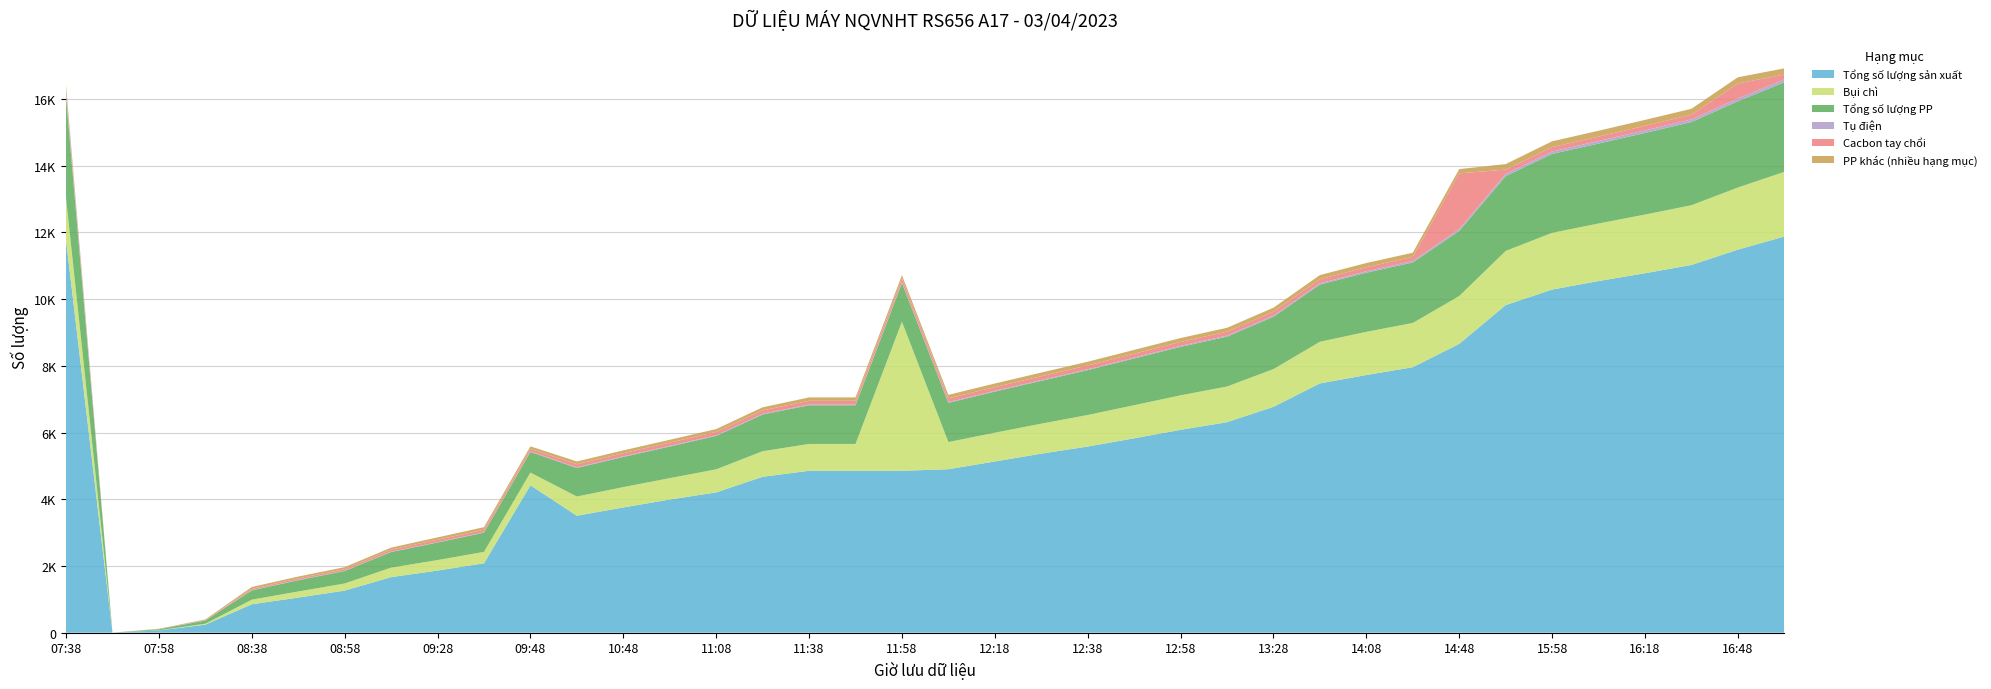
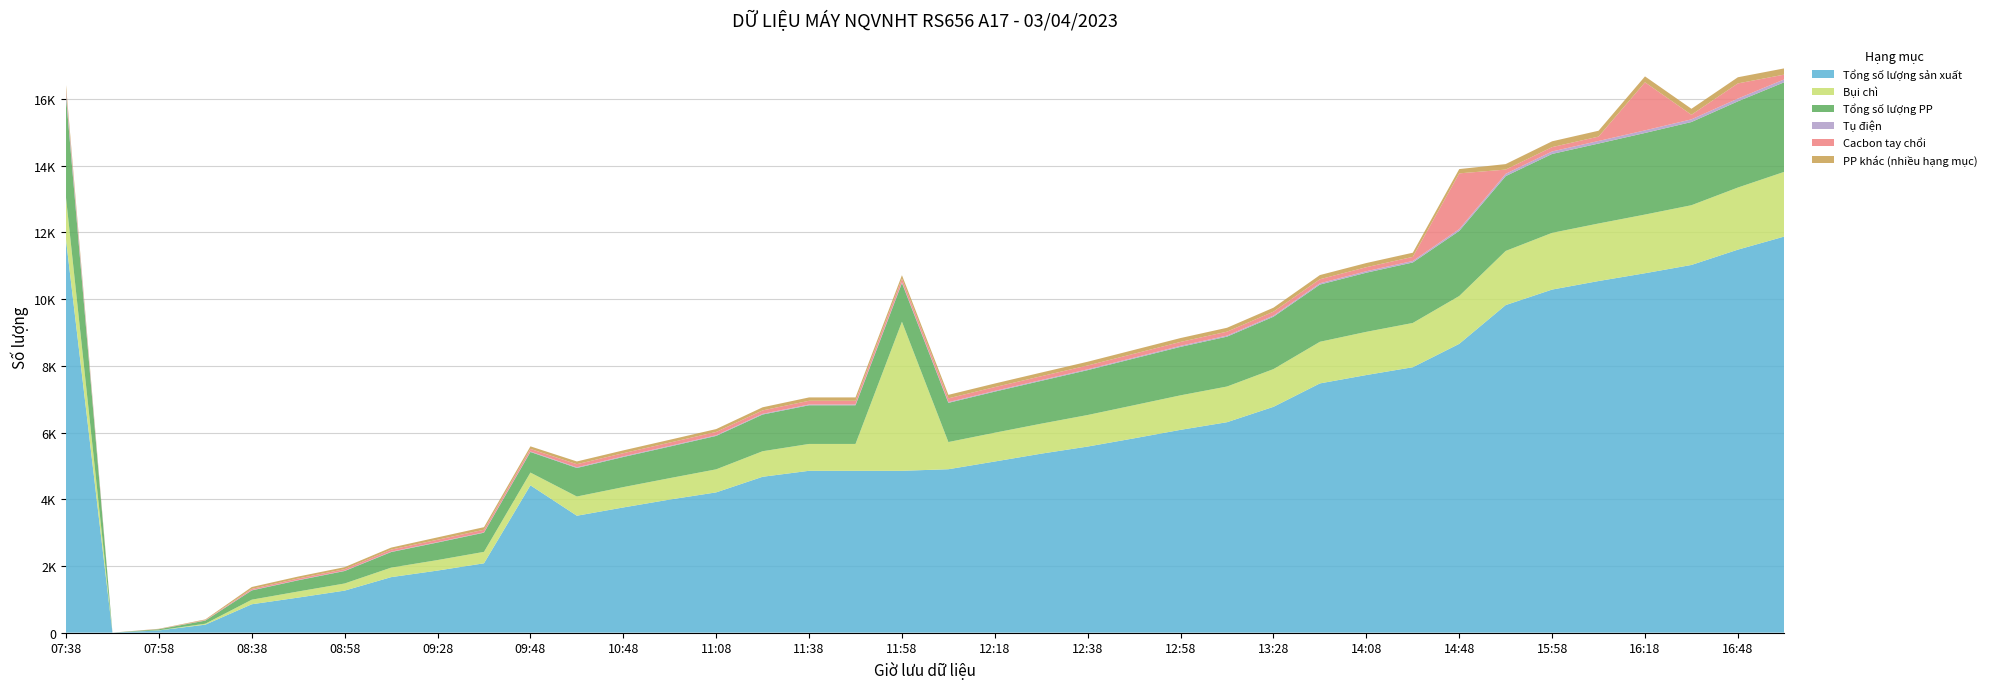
  {
    "Tổng số lượng sản xuất": {
      "07:38": 11800,
      "08:38": 900,
      "08:58": 1300,
      "09:28": 1900,
      "09:48": 4400,
      "10:48": 3800,
      "11:08": 4200,
      "11:38": 4900,
      "11:58": 4900,
      "12:18": 5100,
      "12:38": 5600,
      "12:58": 6100,
      "13:28": 6800,
      "14:08": 7700,
      "14:48": 8700,
      "15:58": 10300,
      "16:18": 10800,
      "16:48": 11500
    },
    "Bụi chì": {
      "07:38": 1300,
      "08:38": 100,
      "08:58": 200,
      "09:28": 300,
      "09:48": 400,
      "10:48": 600,
      "11:08": 700,
      "11:38": 800,
      "11:58": 4500,
      "12:18": 900,
      "12:38": 900,
      "12:58": 1000,
      "13:28": 1100,
      "14:08": 1300,
      "14:48": 1400,
      "15:58": 1700,
      "16:18": 1800,
      "16:48": 1900
    },
    "Tổng số lượng PP": {
      "07:38": 3000,
      "16:18": 2400,
      "16:48": 2600
    },
    "Tụ điện": {
      "16:18": 100,
      "16:48": 100
    },
    "Cacbon tay chổi": {
      "09:48": 100,
      "10:48": 100,
      "11:08": 100,
      "11:38": 100,
      "11:58": 100,
      "12:18": 100,
      "12:38": 100,
      "12:58": 100,
      "13:28": 100,
      "14:08": 100,
      "14:48": 1700,
      "15:58": 100,
-     "16:18": 100,
+     "16:18": 1400,
      "16:48": 500
    },
    "PP khác (nhiều hạng mục)": {
      "07:38": 100,
      "09:48": 100,
      "10:48": 100,
      "11:08": 100,
      "11:38": 100,
      "11:58": 100,
      "12:18": 100,
      "12:38": 100,
      "12:58": 100,
      "13:28": 100,
      "14:08": 100,
      "14:48": 100,
      "15:58": 200,
      "16:18": 200,
      "16:48": 200
    }
  }
